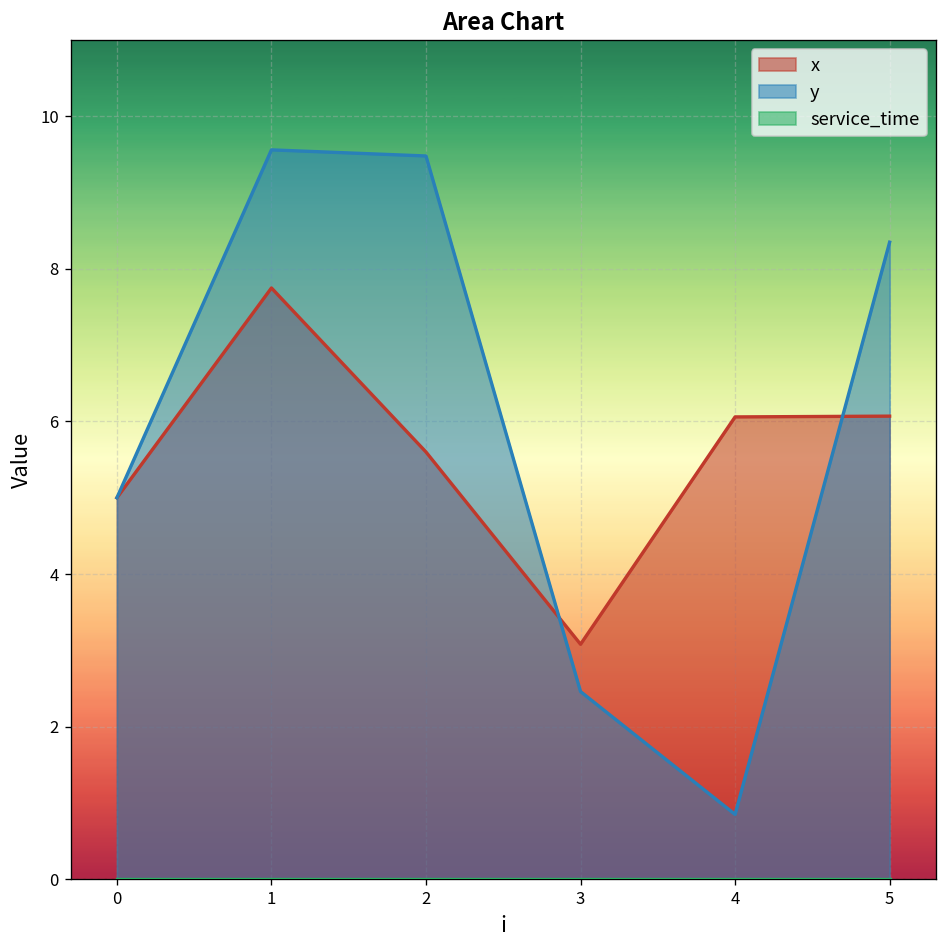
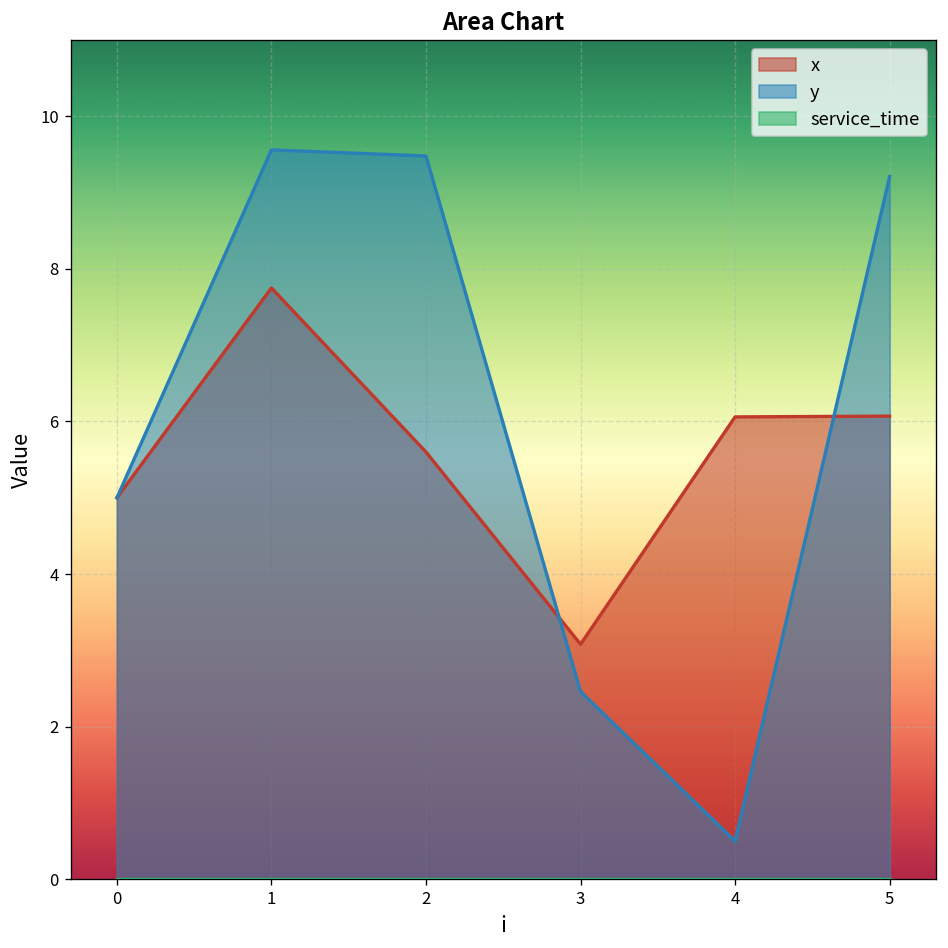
  {
    "x": {
      "1": 7.8,
      "2": 5.6,
      "3": 3.1,
      "4": 6.1,
      "5": 6.1
    },
    "y": {
      "1": 9.6,
      "2": 9.5,
      "3": 2.5,
-     "4": 0.9,
-     "5": 8.4
+     "4": 0.5,
+     "5": 9.2
    },
    "service_time": {
      "0": 0.0,
      "1": 0.0,
      "2": 0.0,
      "3": 0.0,
      "4": 0.0,
      "5": 0.0
    }
  }
